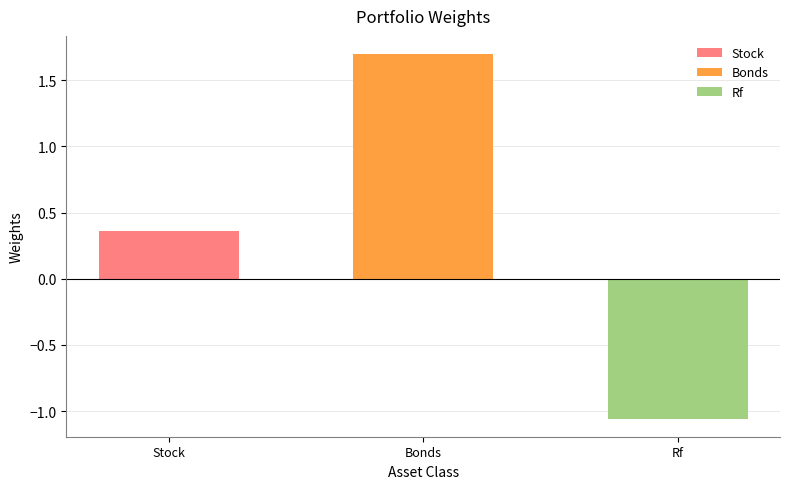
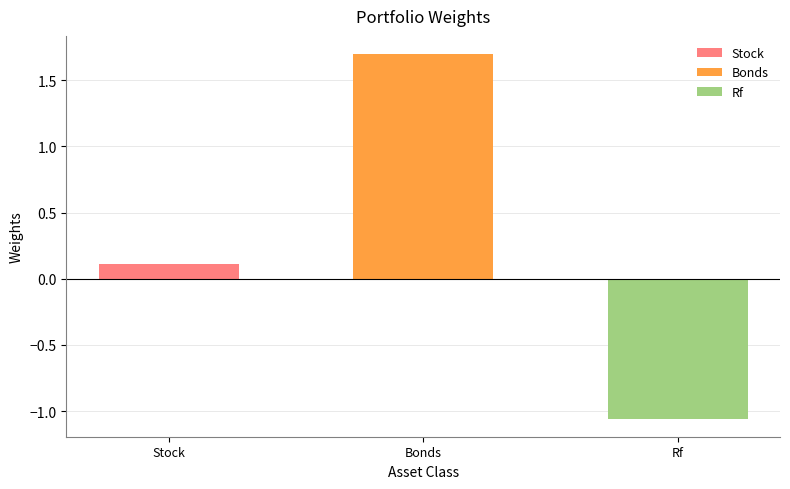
  {
-   "Stock": 0.36,
+   "Stock": 0.11,
    "Bonds": 1.70,
    "Rf": -1.06
  }
